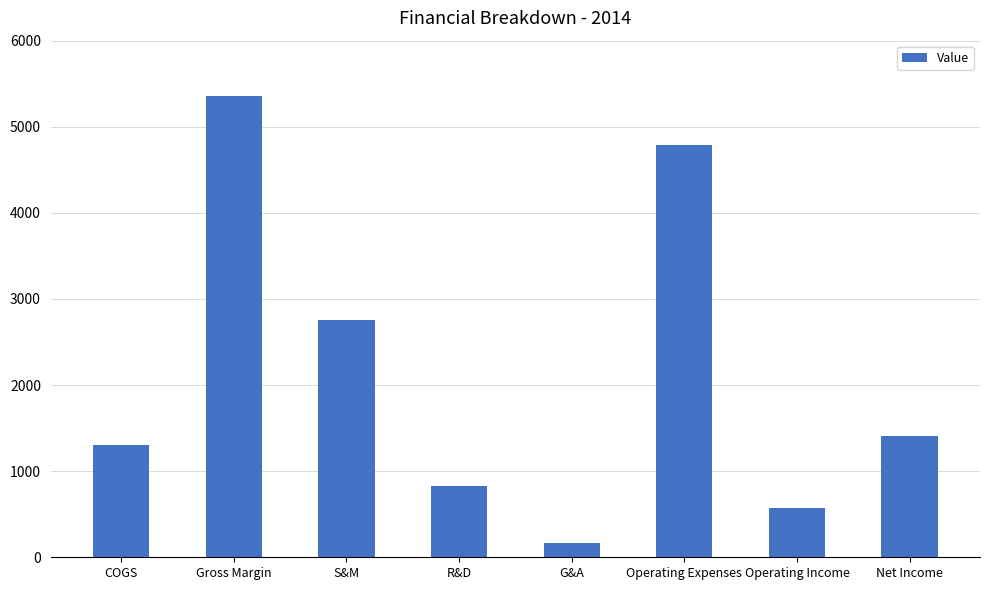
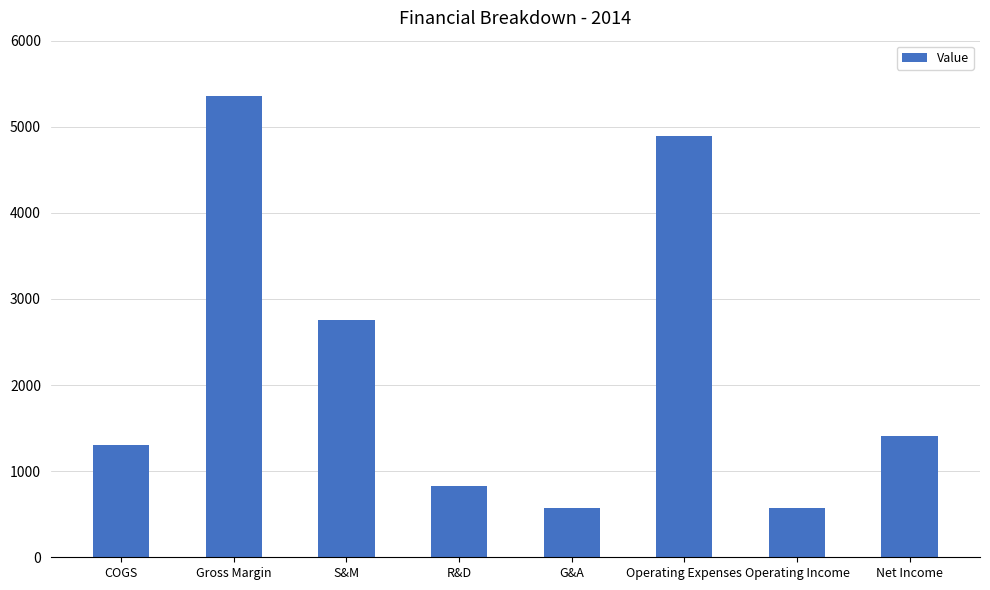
  {
    "COGS": 1300,
    "Gross Margin": 5400,
    "S&M": 2800,
    "R&D": 800,
-   "G&A": 200,
-   "Operating Expenses": 4800,
+   "G&A": 600,
+   "Operating Expenses": 4900,
    "Operating Income": 600,
    "Net Income": 1400
  }
